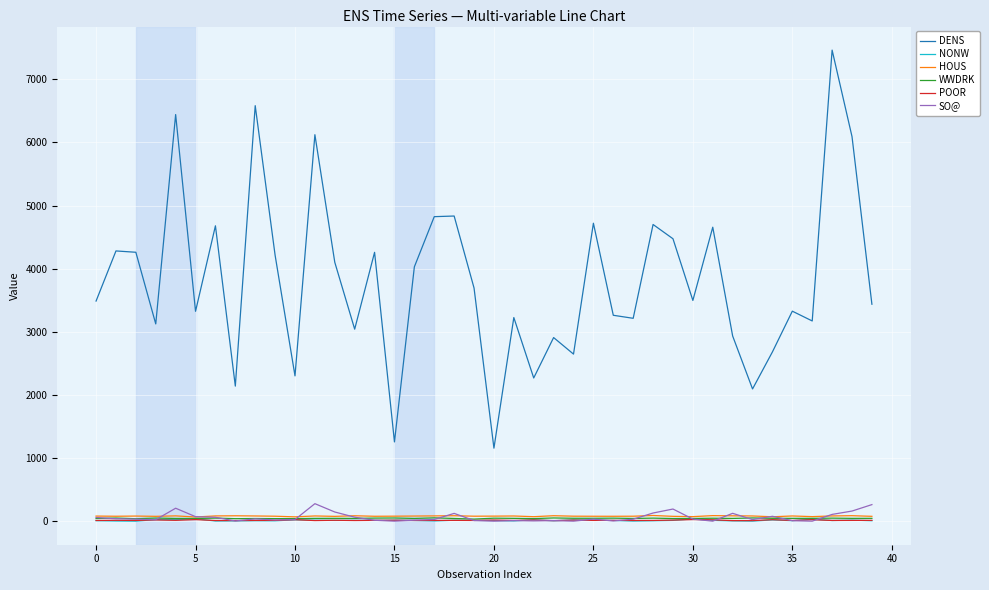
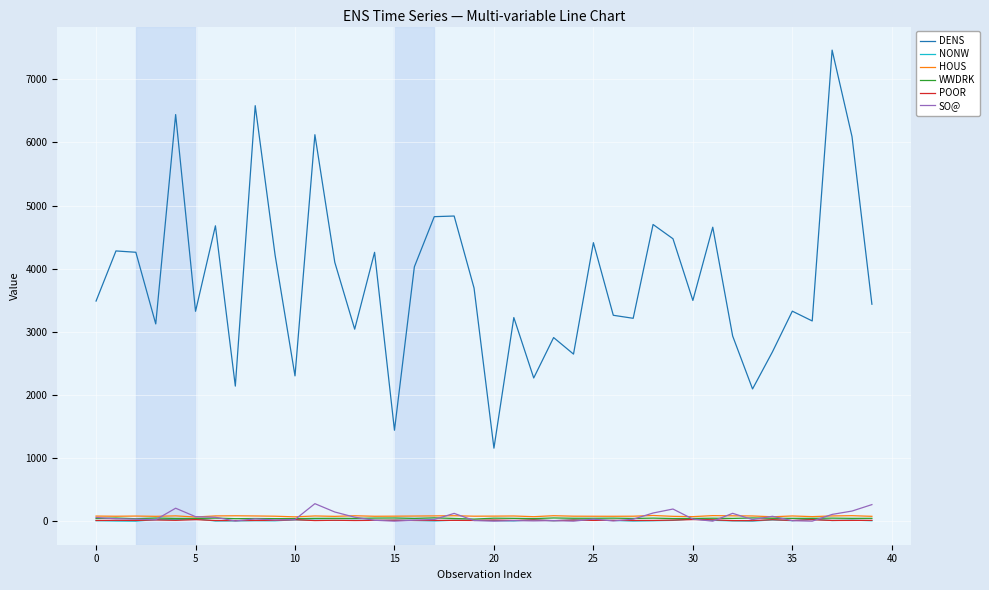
  {
    "DENS": {
      "0": 3500,
      "5": 3300,
      "10": 2300,
-     "15": 1300,
+     "15": 1400,
      "20": 1200,
-     "25": 4700,
+     "25": 4400,
      "30": 3500,
      "35": 3300
    }
  }
